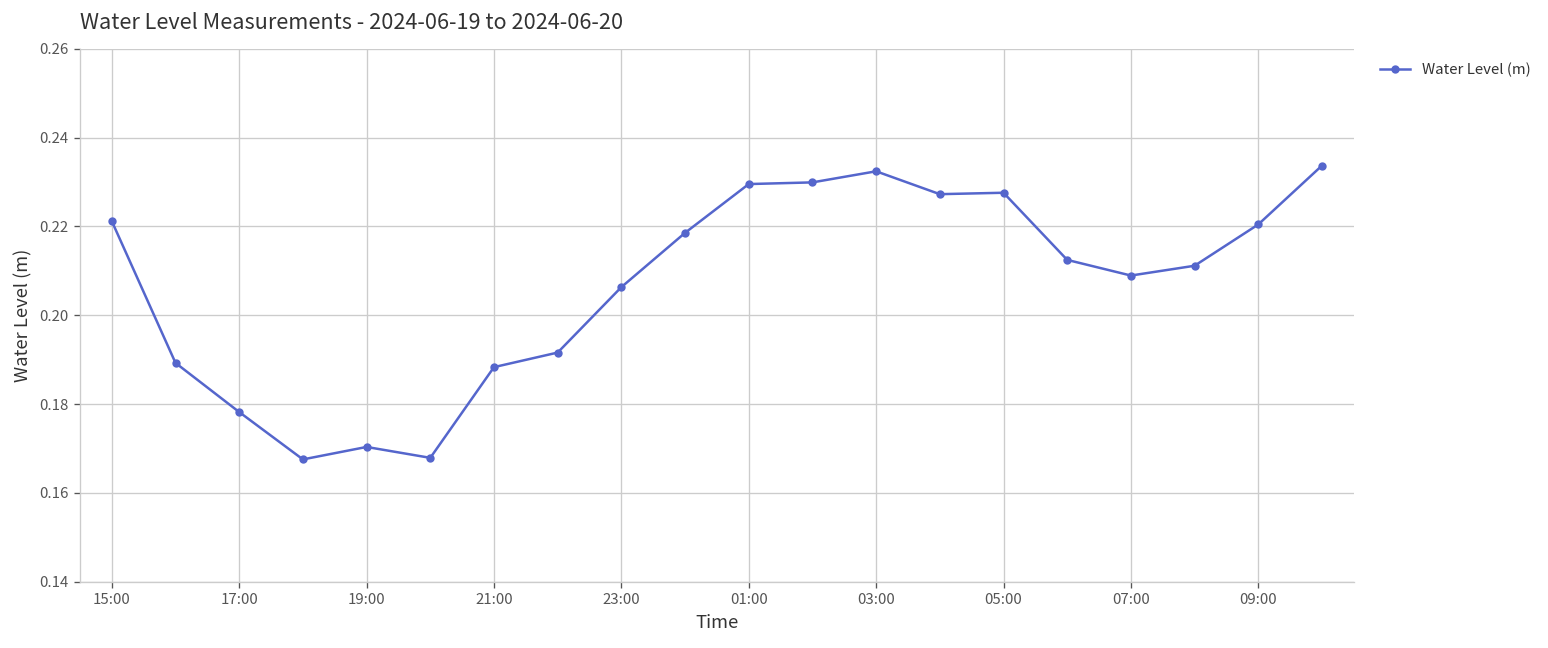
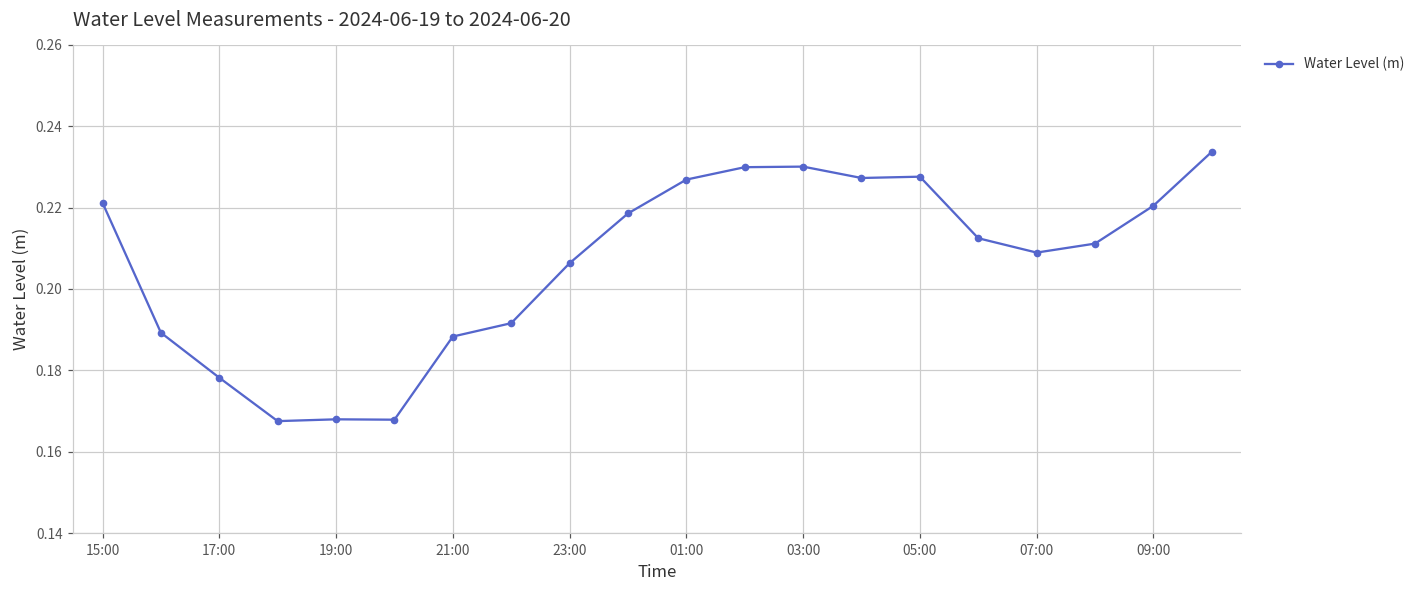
  {
    "15:00": 0.221,
    "17:00": 0.178,
-   "19:00": 0.170,
+   "19:00": 0.168,
    "21:00": 0.188,
    "23:00": 0.206,
-   "01:00": 0.230,
-   "03:00": 0.232,
+   "01:00": 0.227,
+   "03:00": 0.230,
    "05:00": 0.228,
    "07:00": 0.209,
    "09:00": 0.220
  }
